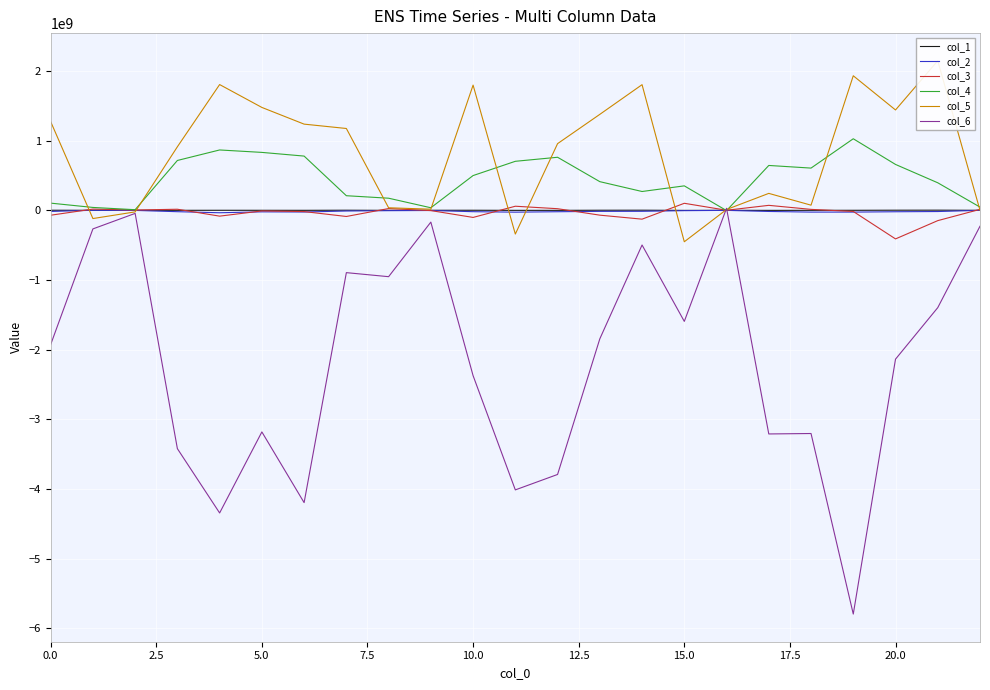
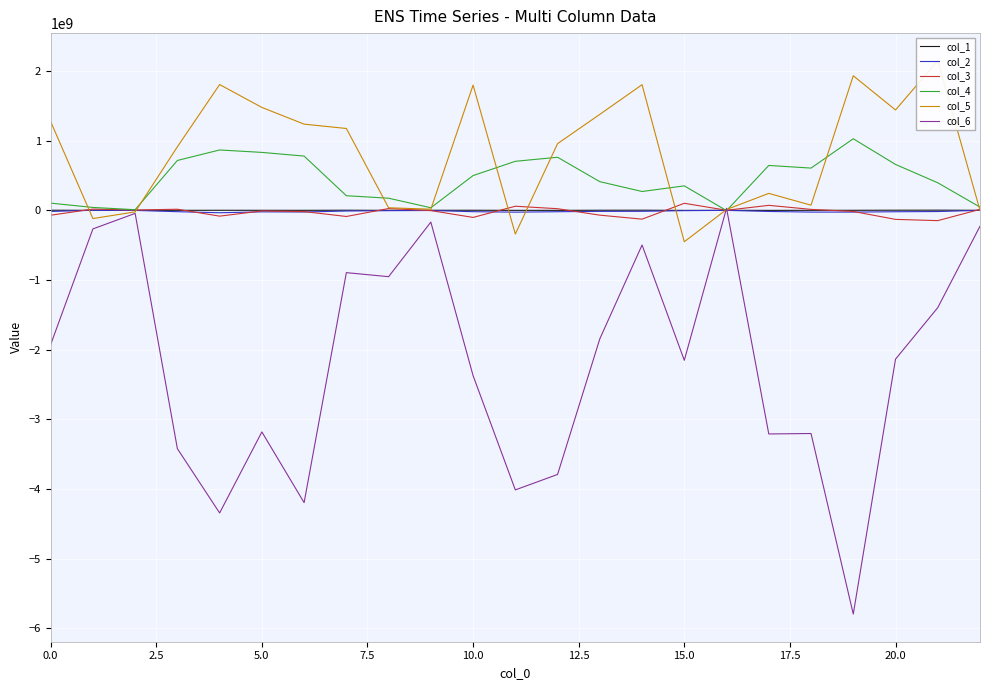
  {
    "col_3": {
      "0.0": -100000000,
      "10.0": -100000000,
      "15.0": 100000000,
-     "20.0": -400000000
+     "20.0": -100000000
    },
    "col_4": {
      "0.0": 100000000,
      "5.0": 800000000,
      "10.0": 500000000,
      "15.0": 400000000,
      "20.0": 700000000
    },
    "col_5": {
      "0.0": 1300000000,
      "5.0": 1500000000,
      "10.0": 1800000000,
      "15.0": -500000000,
      "20.0": 1400000000
    },
    "col_6": {
      "0.0": -1900000000,
      "5.0": -3200000000,
      "10.0": -2400000000,
-     "15.0": -1600000000,
+     "15.0": -2200000000,
      "20.0": -2100000000
    }
  }
